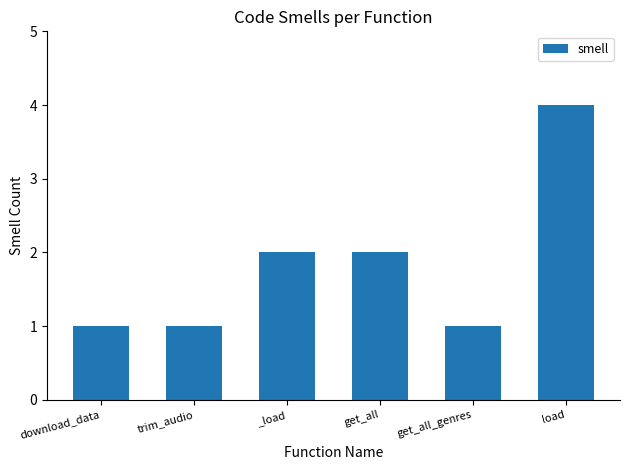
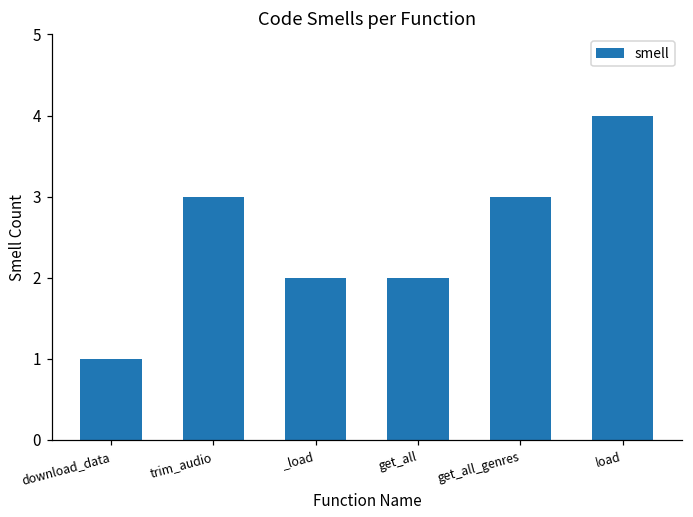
  {
    "download_data": 1,
-   "trim_audio": 1,
+   "trim_audio": 3,
    "_load": 2,
    "get_all": 2,
-   "get_all_genres": 1,
+   "get_all_genres": 3,
    "load": 4
  }
